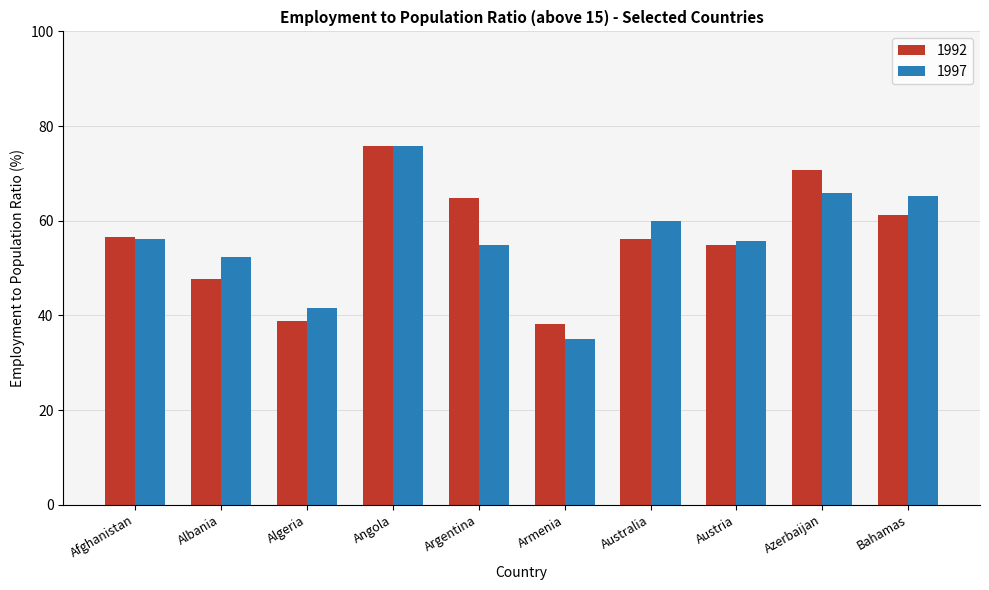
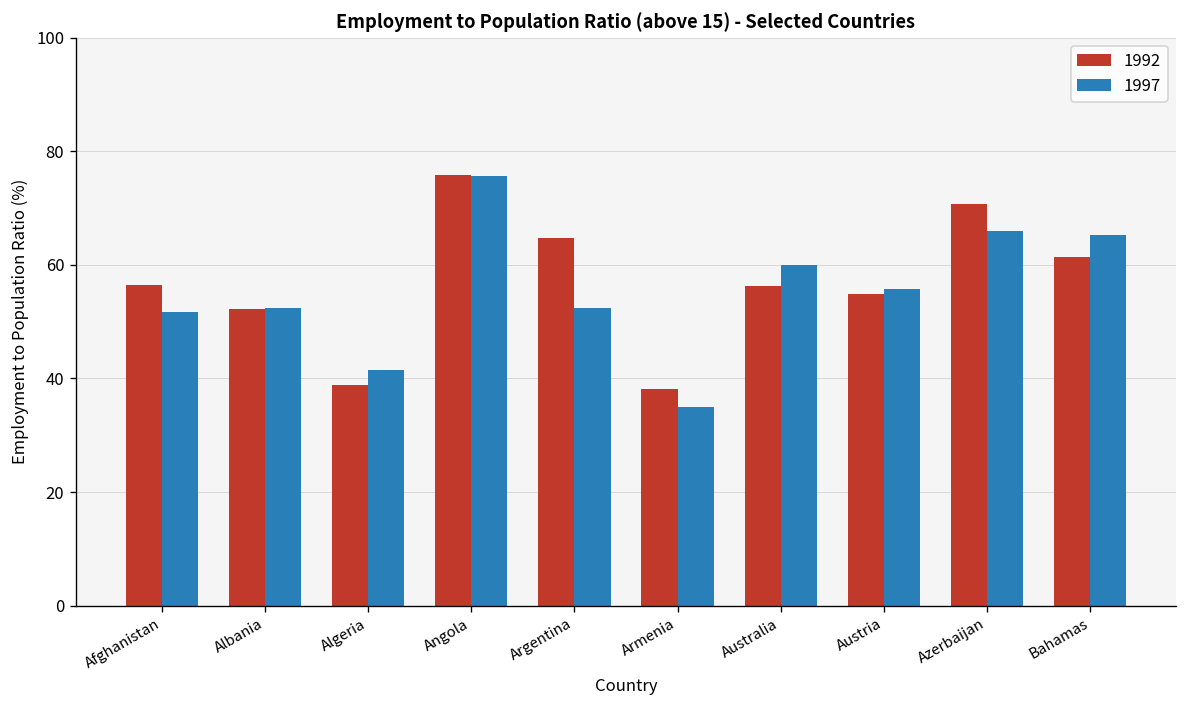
  {
    "1992": {
      "Afghanistan": 57,
-     "Albania": 48,
+     "Albania": 52,
      "Algeria": 39,
      "Angola": 76,
      "Argentina": 65,
      "Armenia": 38,
      "Australia": 56,
      "Austria": 55,
      "Azerbaijan": 71,
      "Bahamas": 61
    },
    "1997": {
-     "Afghanistan": 56,
+     "Afghanistan": 52,
      "Albania": 52,
      "Algeria": 42,
      "Angola": 76,
-     "Argentina": 55,
+     "Argentina": 52,
      "Armenia": 35,
      "Australia": 60,
      "Austria": 56,
      "Azerbaijan": 66,
      "Bahamas": 65
    }
  }
